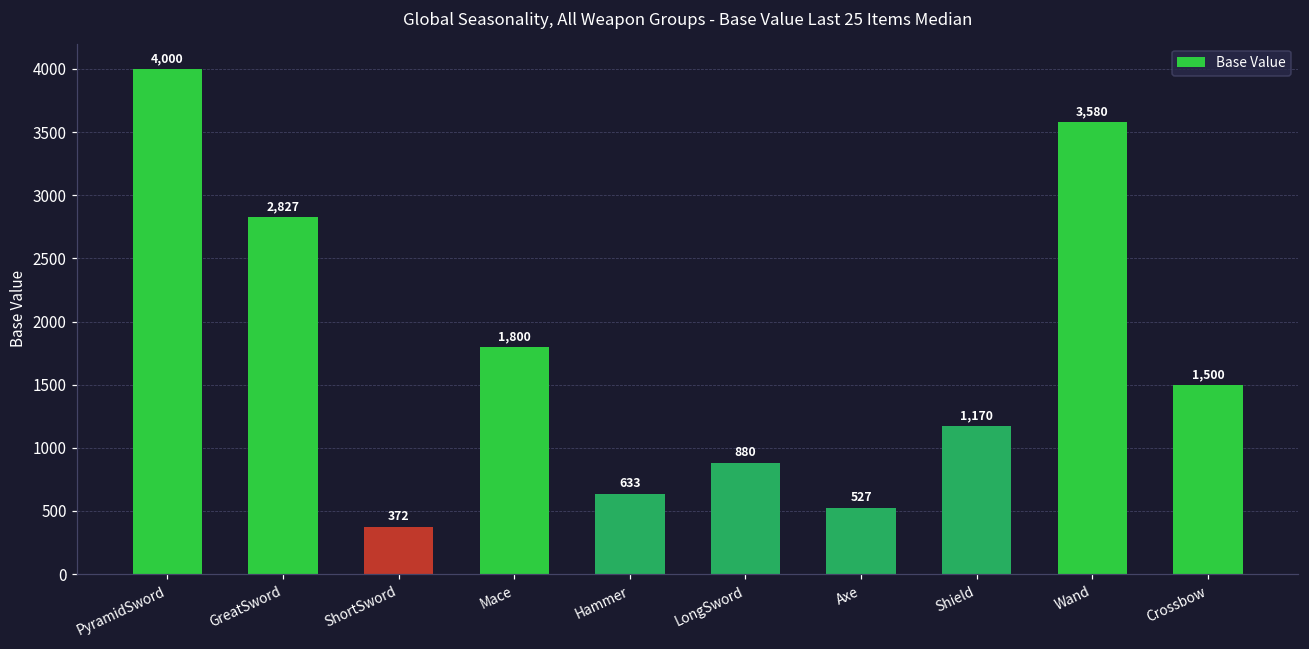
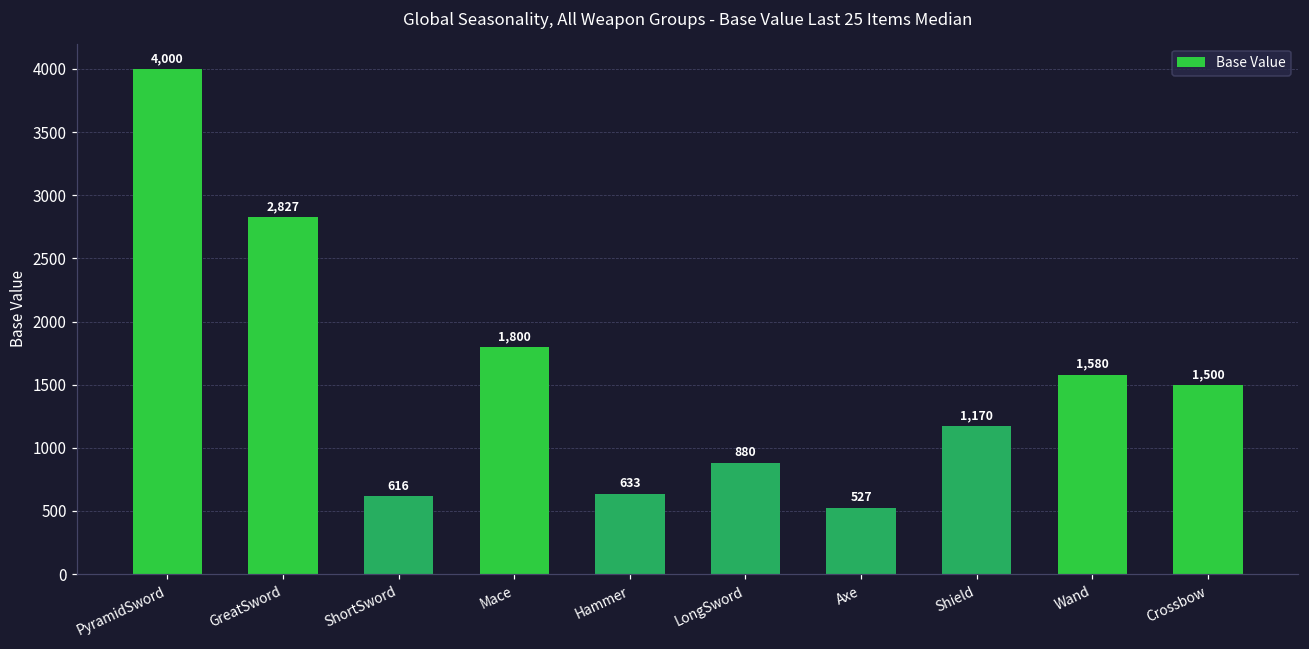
  {
    "PyramidSword": "4,000",
    "GreatSword": "2,827",
-   "ShortSword": "372",
+   "ShortSword": "616",
    "Mace": "1,800",
    "Hammer": "633",
    "LongSword": "880",
    "Axe": "527",
    "Shield": "1,170",
-   "Wand": "3,580",
+   "Wand": "1,580",
    "Crossbow": "1,500"
  }
